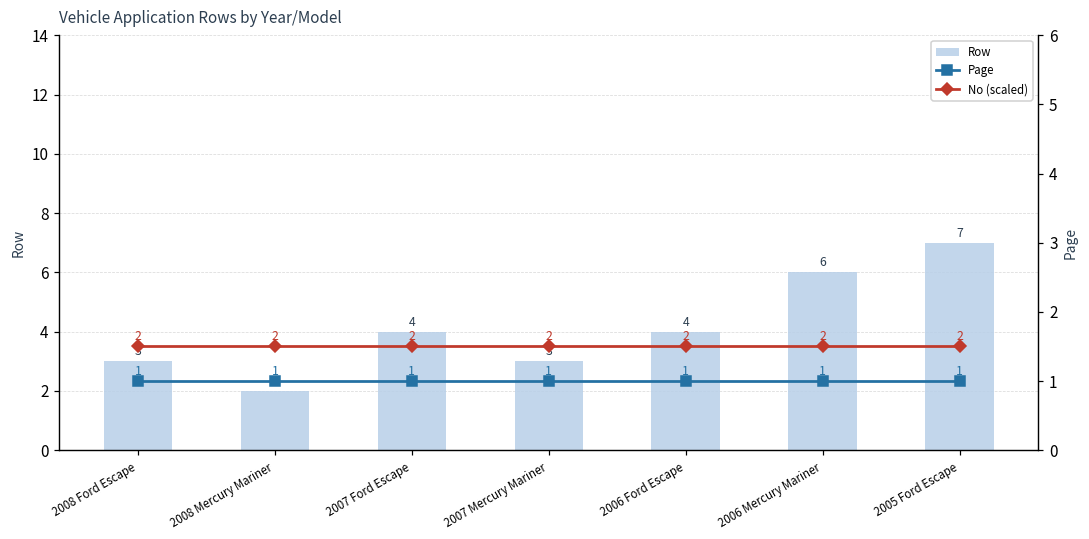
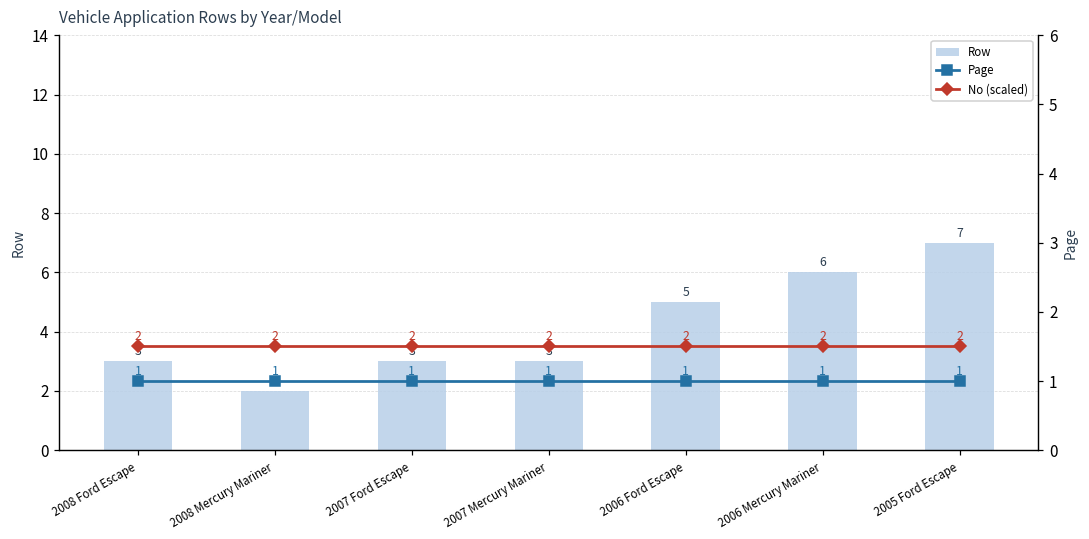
  {
    "Row": {
-     "2007 Ford Escape": 4,
-     "2006 Ford Escape": 4,
+     "2007 Ford Escape": 3,
+     "2006 Ford Escape": 5,
      "2006 Mercury Mariner": 6,
      "2005 Ford Escape": 7
    },
    "Page": {
      "2008 Ford Escape": 1,
      "2008 Mercury Mariner": 1,
      "2007 Ford Escape": 1,
      "2007 Mercury Mariner": 1,
      "2006 Ford Escape": 1,
      "2006 Mercury Mariner": 1,
      "2005 Ford Escape": 1
    },
    "No (scaled)": {
      "2008 Ford Escape": 2,
      "2008 Mercury Mariner": 2,
      "2007 Ford Escape": 2,
      "2007 Mercury Mariner": 2,
      "2006 Ford Escape": 2,
      "2006 Mercury Mariner": 2,
      "2005 Ford Escape": 2
    }
  }
